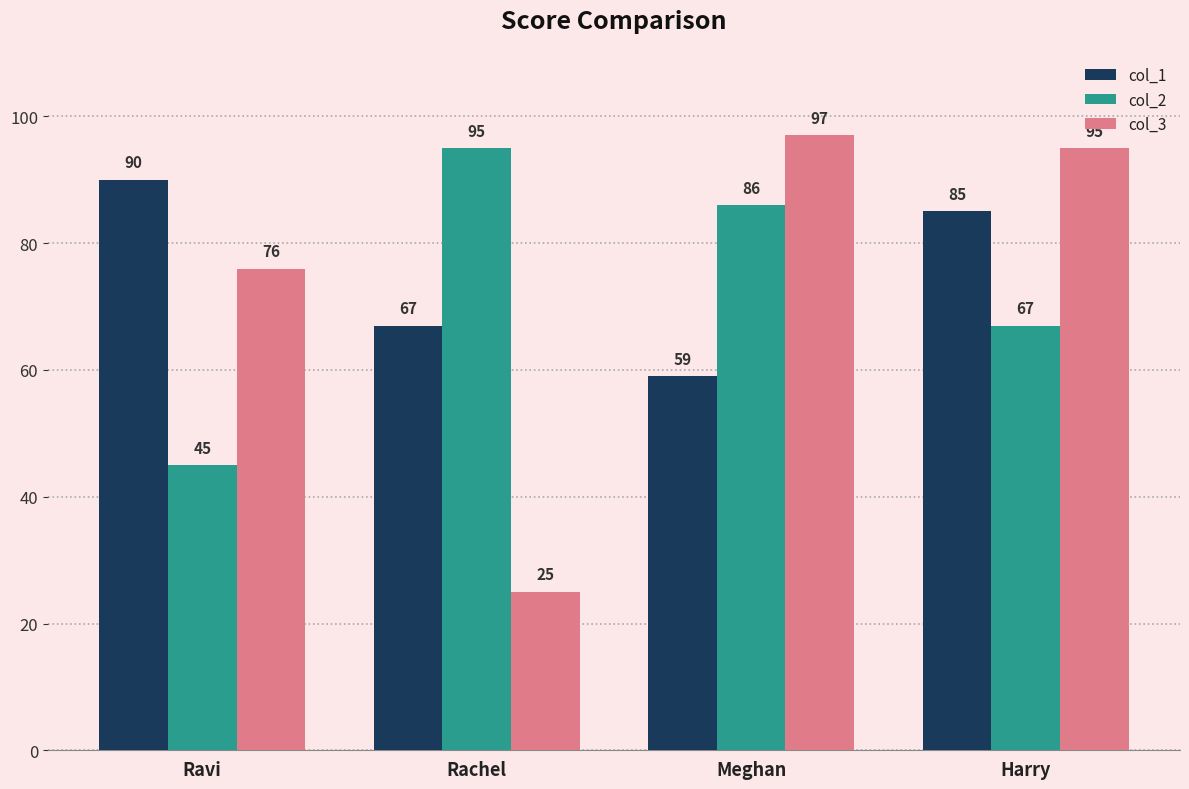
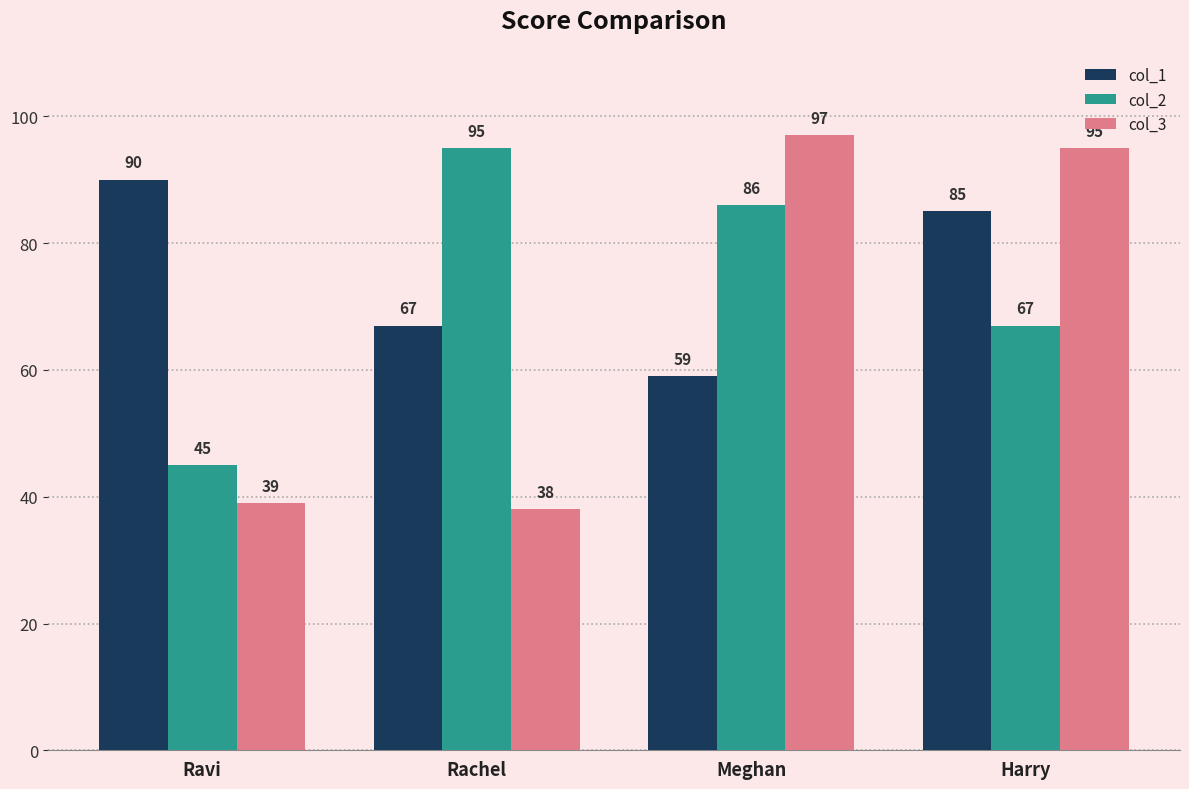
  {
    "col_1": {
      "Ravi": 90,
      "Rachel": 67,
      "Meghan": 59,
      "Harry": 85
    },
    "col_2": {
      "Ravi": 45,
      "Rachel": 95,
      "Meghan": 86,
      "Harry": 67
    },
    "col_3": {
-     "Ravi": 76,
-     "Rachel": 25,
+     "Ravi": 39,
+     "Rachel": 38,
      "Meghan": 97,
      "Harry": 95
    }
  }
